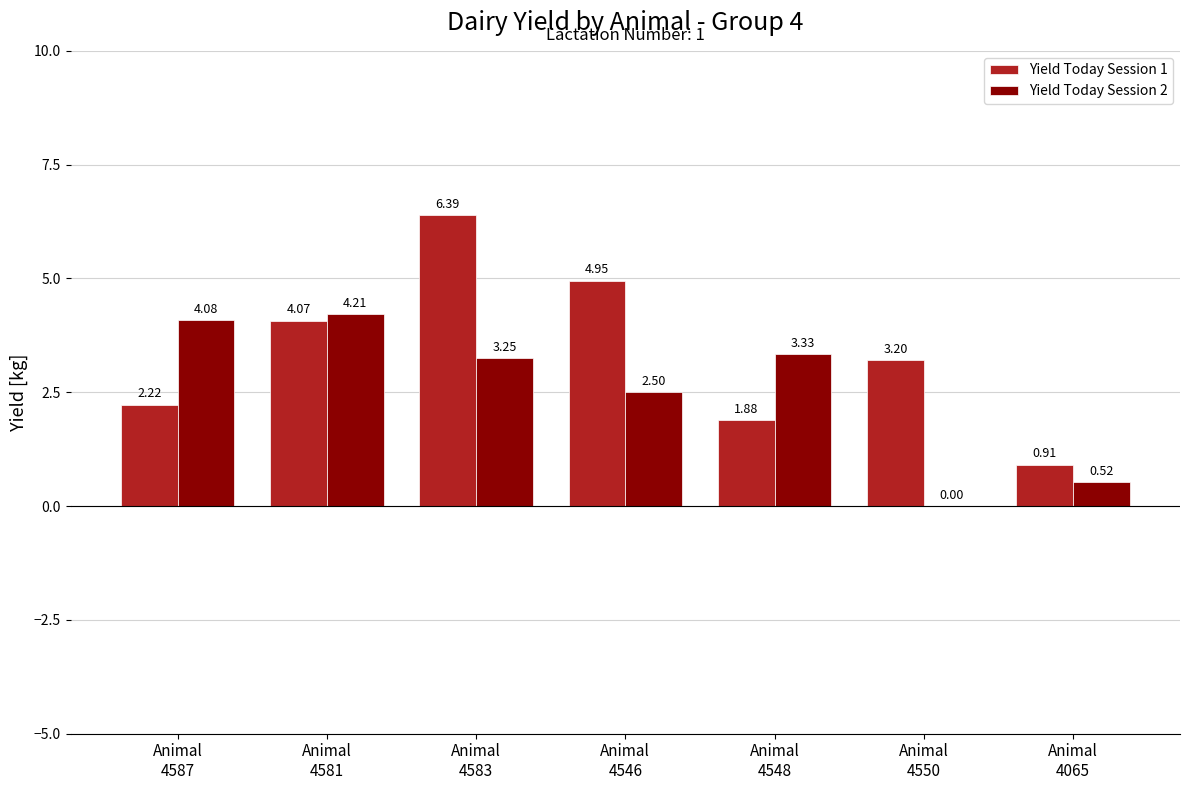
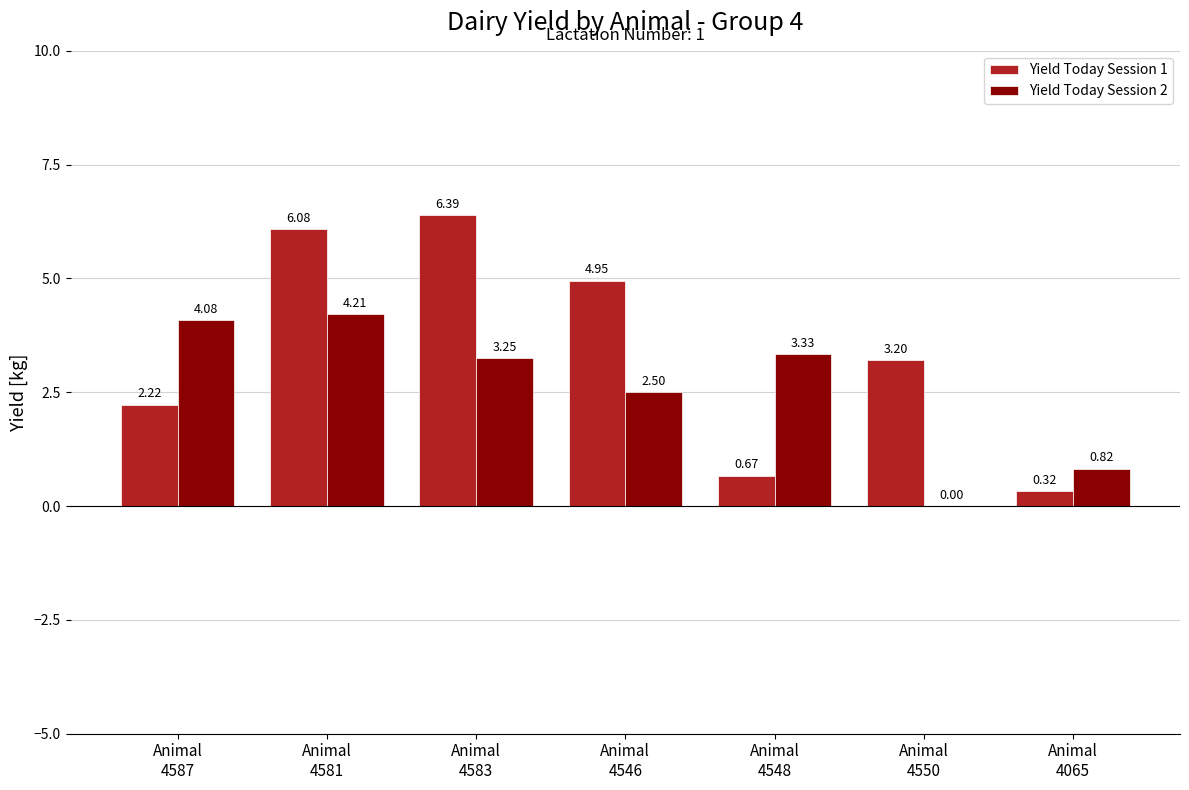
  {
    "Yield Today Session 1": {
      "Animal 4587": 2.22,
-     "Animal 4581": 4.07,
+     "Animal 4581": 6.08,
      "Animal 4583": 6.39,
      "Animal 4546": 4.95,
-     "Animal 4548": 1.88,
+     "Animal 4548": 0.67,
      "Animal 4550": 3.20,
-     "Animal 4065": 0.91
+     "Animal 4065": 0.32
    },
    "Yield Today Session 2": {
      "Animal 4587": 4.08,
      "Animal 4581": 4.21,
      "Animal 4583": 3.25,
      "Animal 4546": 2.50,
      "Animal 4548": 3.33,
      "Animal 4550": 0.00,
-     "Animal 4065": 0.52
+     "Animal 4065": 0.82
    }
  }
